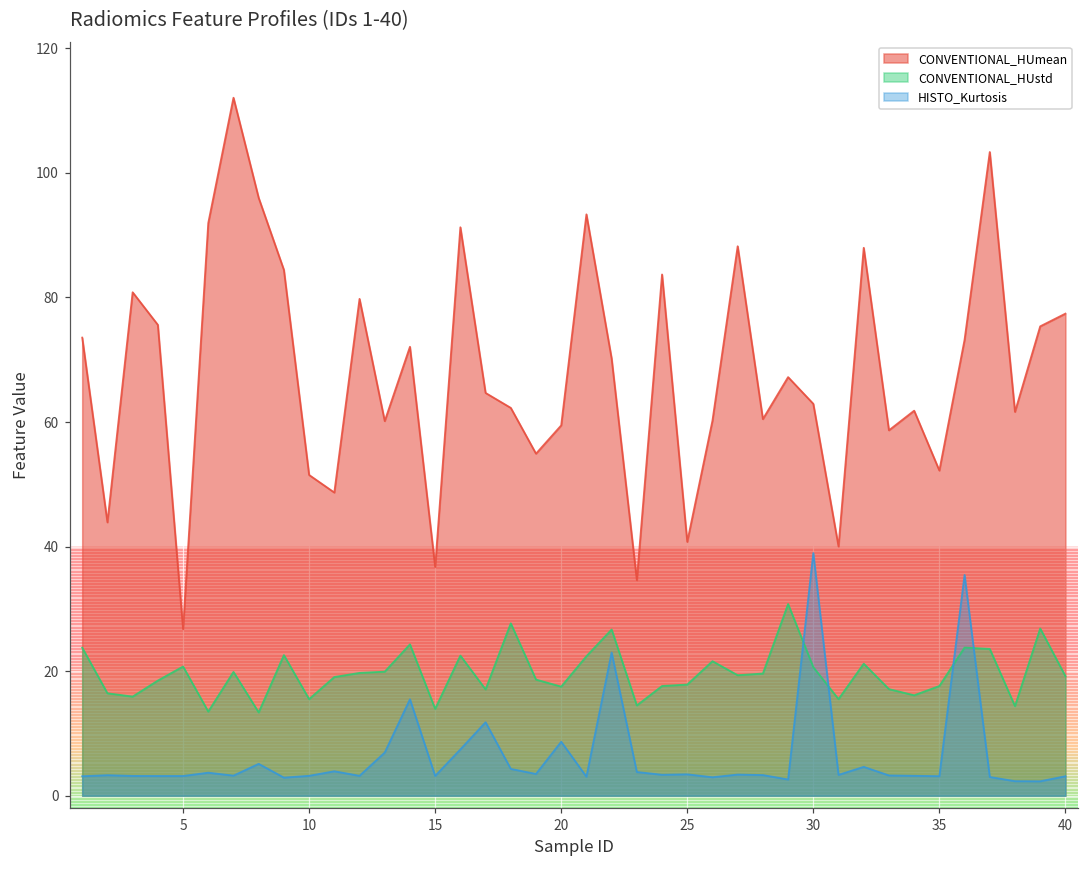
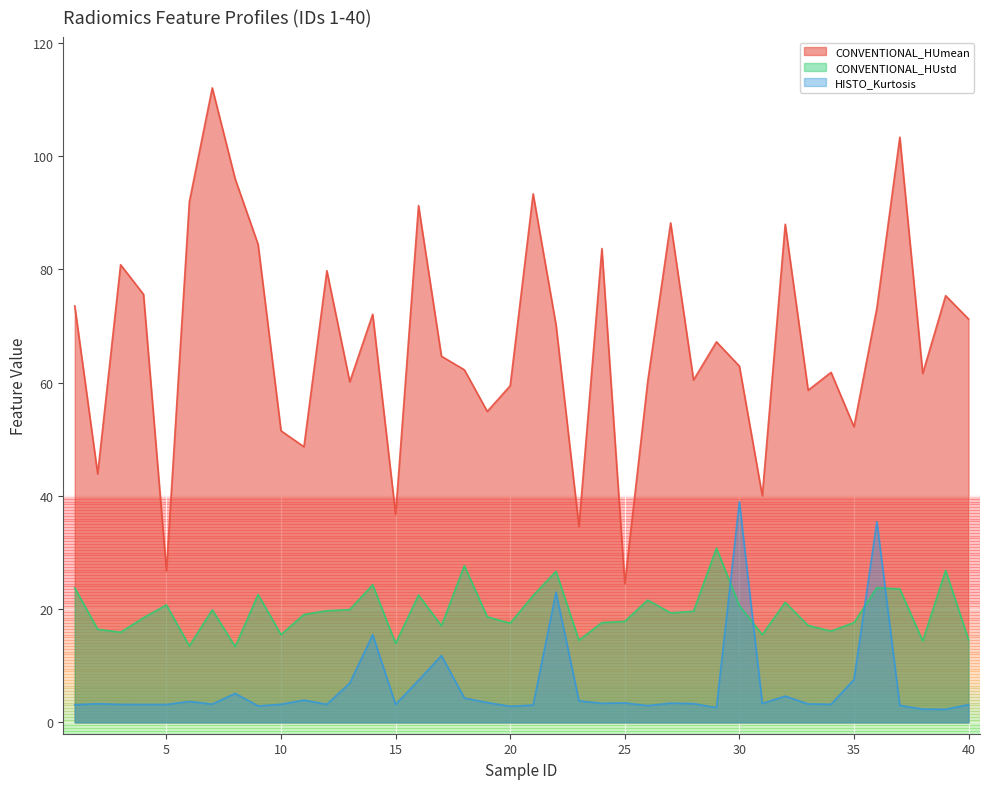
  {
    "CONVENTIONAL_HUmean": {
      "5": 27,
      "10": 52,
      "15": 37,
      "20": 59,
-     "25": 41,
+     "25": 25,
      "30": 63,
      "35": 52,
-     "40": 77
+     "40": 71
    },
    "CONVENTIONAL_HUstd": {
      "5": 21,
      "10": 16,
      "15": 14,
      "20": 18,
      "25": 18,
      "30": 21,
      "35": 18,
-     "40": 19
+     "40": 15
    },
    "HISTO_Kurtosis": {
      "5": 3,
      "10": 3,
      "15": 3,
-     "20": 9,
+     "20": 3,
      "25": 3,
      "30": 39,
-     "35": 3,
+     "35": 8,
      "40": 3
    }
  }
